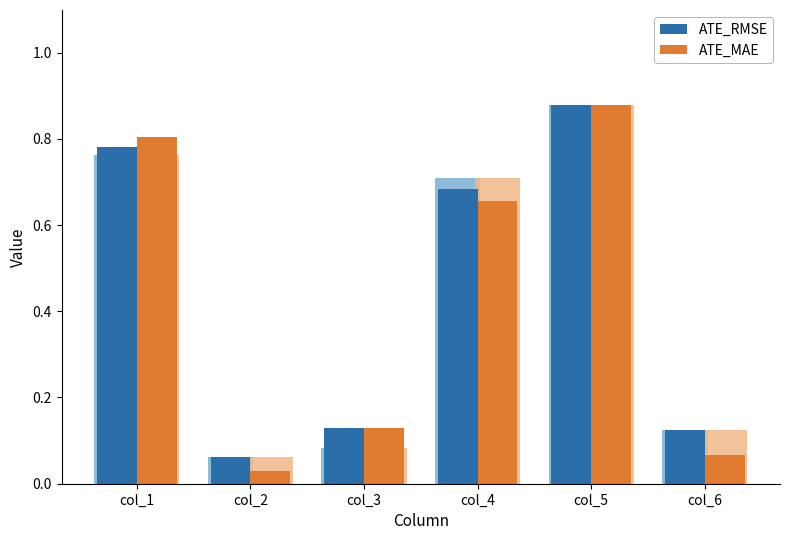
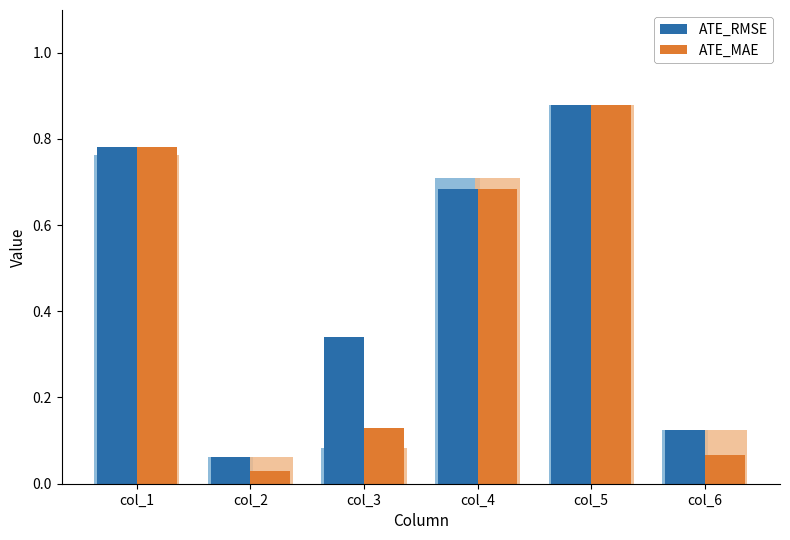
  {
    "ATE_RMSE": {
      "col_1": 0.78,
      "col_2": 0.06,
-     "col_3": 0.13,
+     "col_3": 0.34,
      "col_5": 0.88,
      "col_6": 0.12
    },
    "ATE_MAE": {
-     "col_1": 0.81,
+     "col_1": 0.78,
      "col_3": 0.13,
-     "col_4": 0.66,
+     "col_4": 0.68,
      "col_5": 0.88
    }
  }
